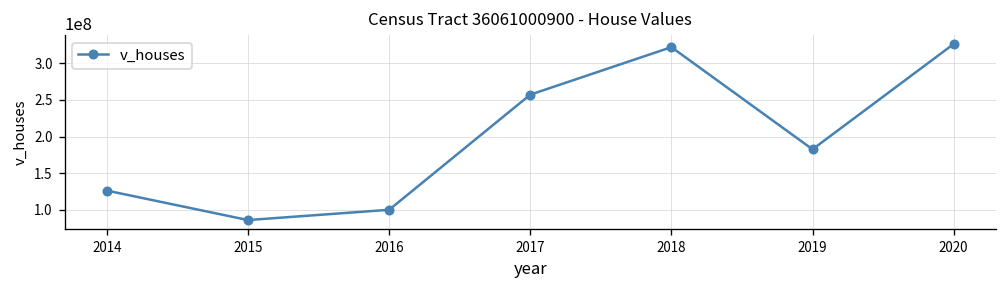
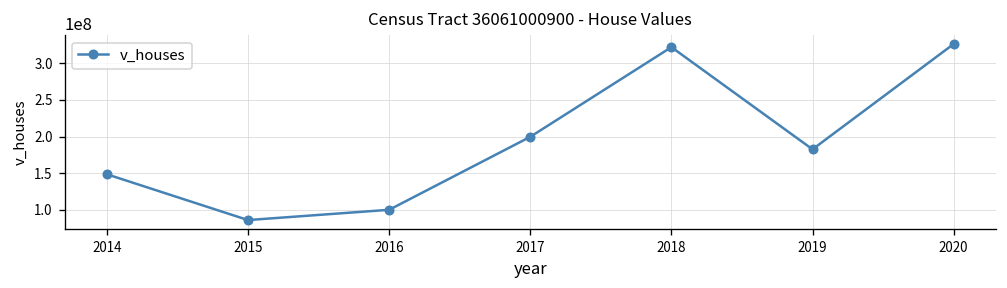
  {
-   "2014": 130000000,
+   "2014": 150000000,
    "2015": 90000000,
    "2016": 100000000,
-   "2017": 260000000,
+   "2017": 200000000,
    "2018": 320000000,
    "2019": 180000000,
    "2020": 330000000
  }
